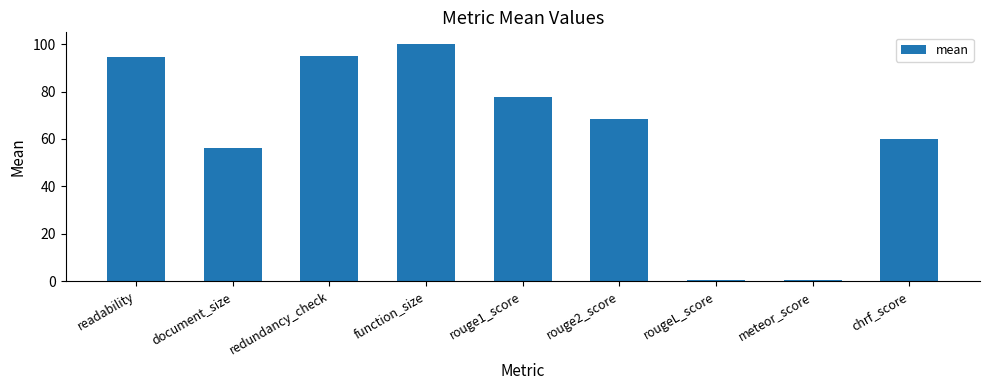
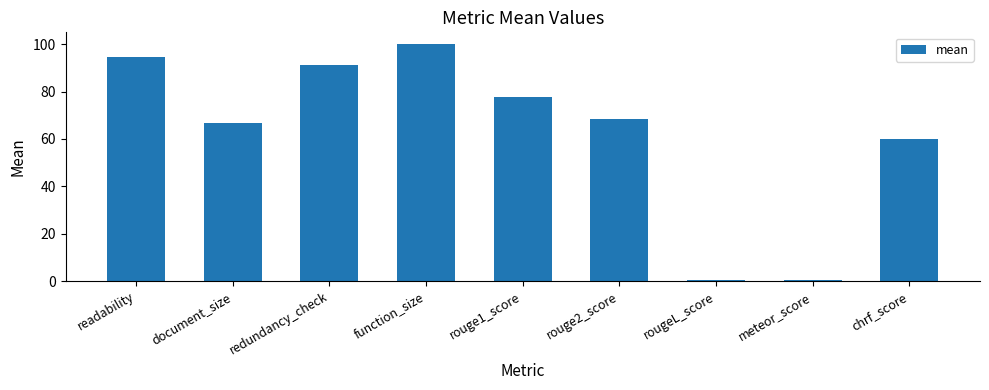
  {
    "readability": 95,
-   "document_size": 56,
-   "redundancy_check": 95,
+   "document_size": 67,
+   "redundancy_check": 91,
    "function_size": 100,
    "rouge1_score": 78,
    "rouge2_score": 68,
    "chrf_score": 60
  }
